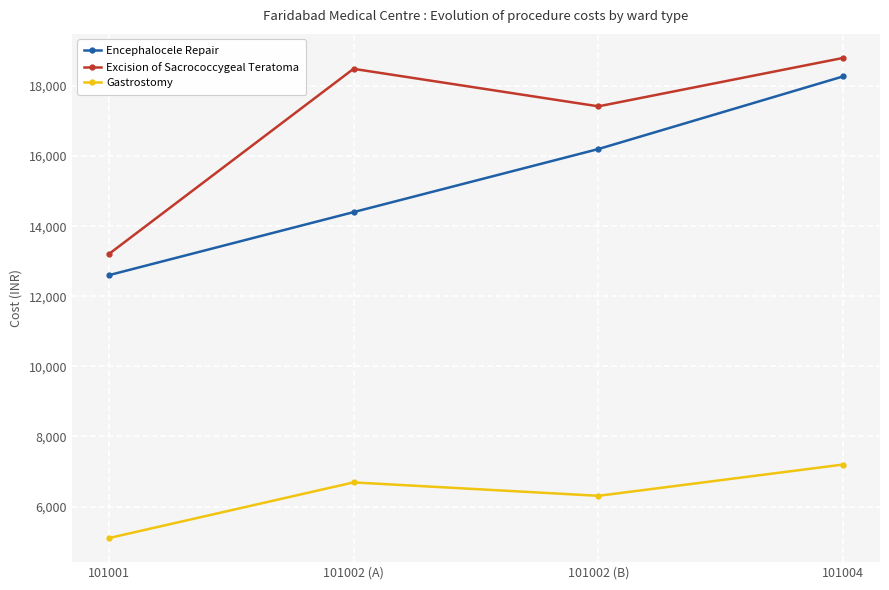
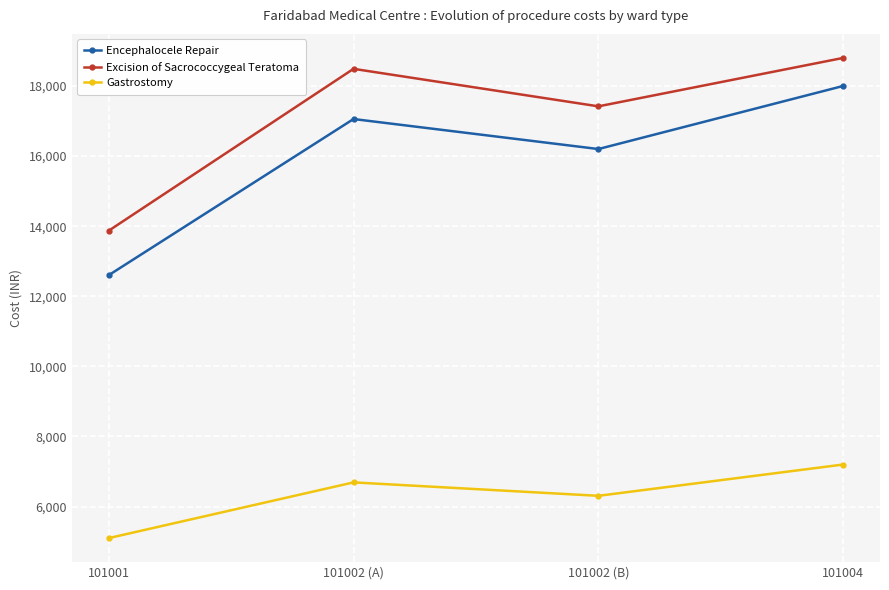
  {
    "Encephalocele Repair": {
      "101001": "12,600",
-     "101002 (A)": "14,400",
+     "101002 (A)": "17,100",
      "101002 (B)": "16,200",
-     "101004": "18,300"
+     "101004": "18,000"
    },
    "Excision of Sacrococcygeal Teratoma": {
-     "101001": "13,200",
+     "101001": "13,900",
      "101002 (A)": "18,500",
      "101002 (B)": "17,400",
      "101004": "18,800"
    },
    "Gastrostomy": {
      "101001": "5,100",
      "101002 (A)": "6,700",
      "101002 (B)": "6,300",
      "101004": "7,200"
    }
  }
